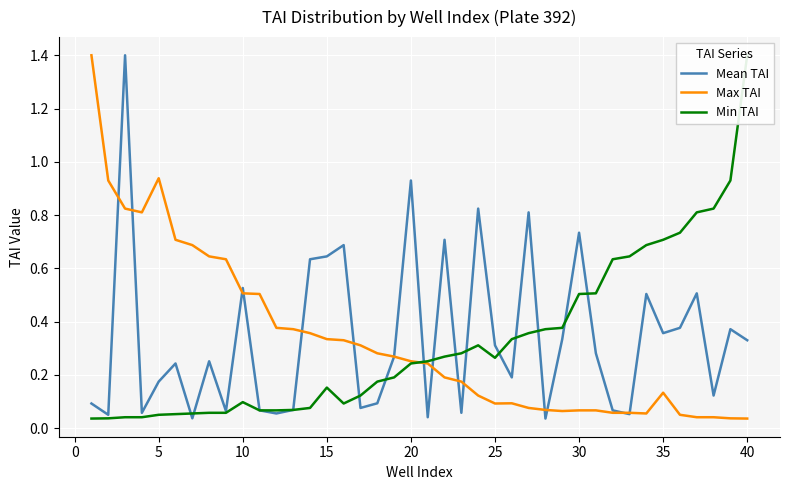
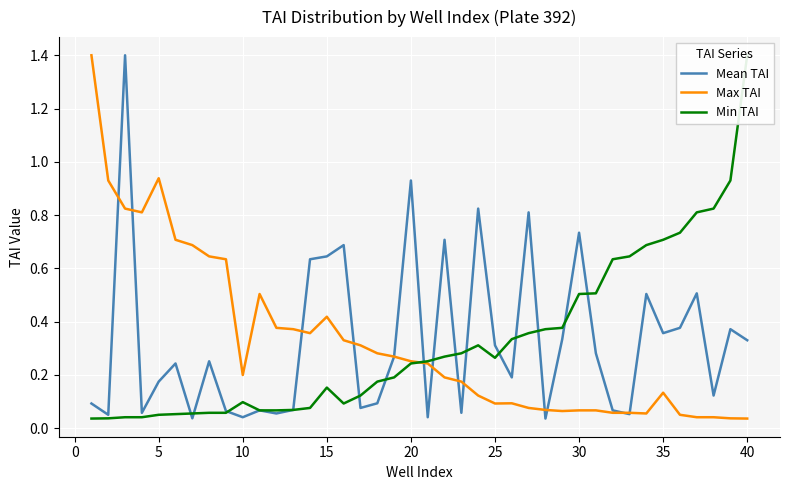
  {
    "Mean TAI": {
      "5": 0.17,
-     "10": 0.53,
+     "10": 0.04,
      "15": 0.65,
      "20": 0.93,
      "25": 0.31,
      "30": 0.73,
      "35": 0.36,
      "40": 0.33
    },
    "Max TAI": {
      "5": 0.94,
-     "10": 0.51,
-     "15": 0.33,
+     "10": 0.20,
+     "15": 0.42,
      "25": 0.09,
      "30": 0.07,
      "35": 0.13,
      "40": 0.04
    },
    "Min TAI": {
      "5": 0.05,
      "10": 0.10,
      "15": 0.15,
      "25": 0.26,
      "30": 0.50,
      "35": 0.71
    }
  }
